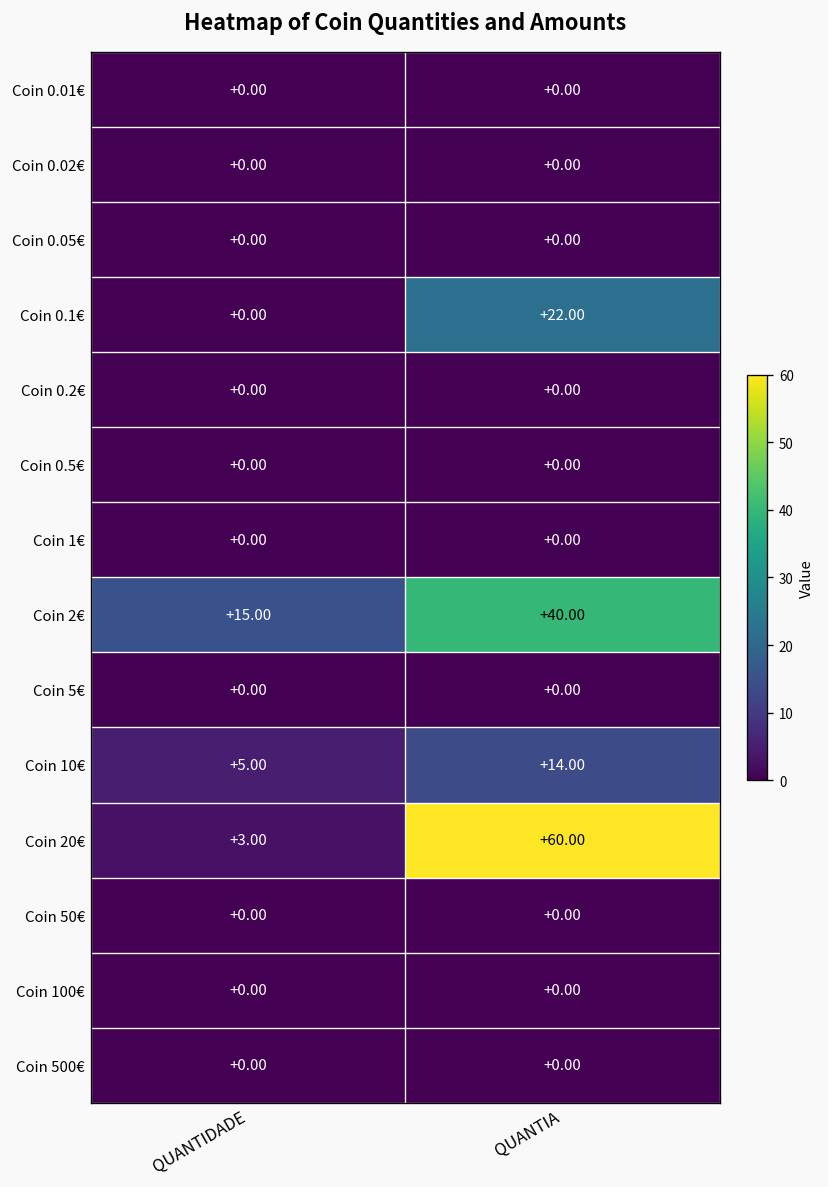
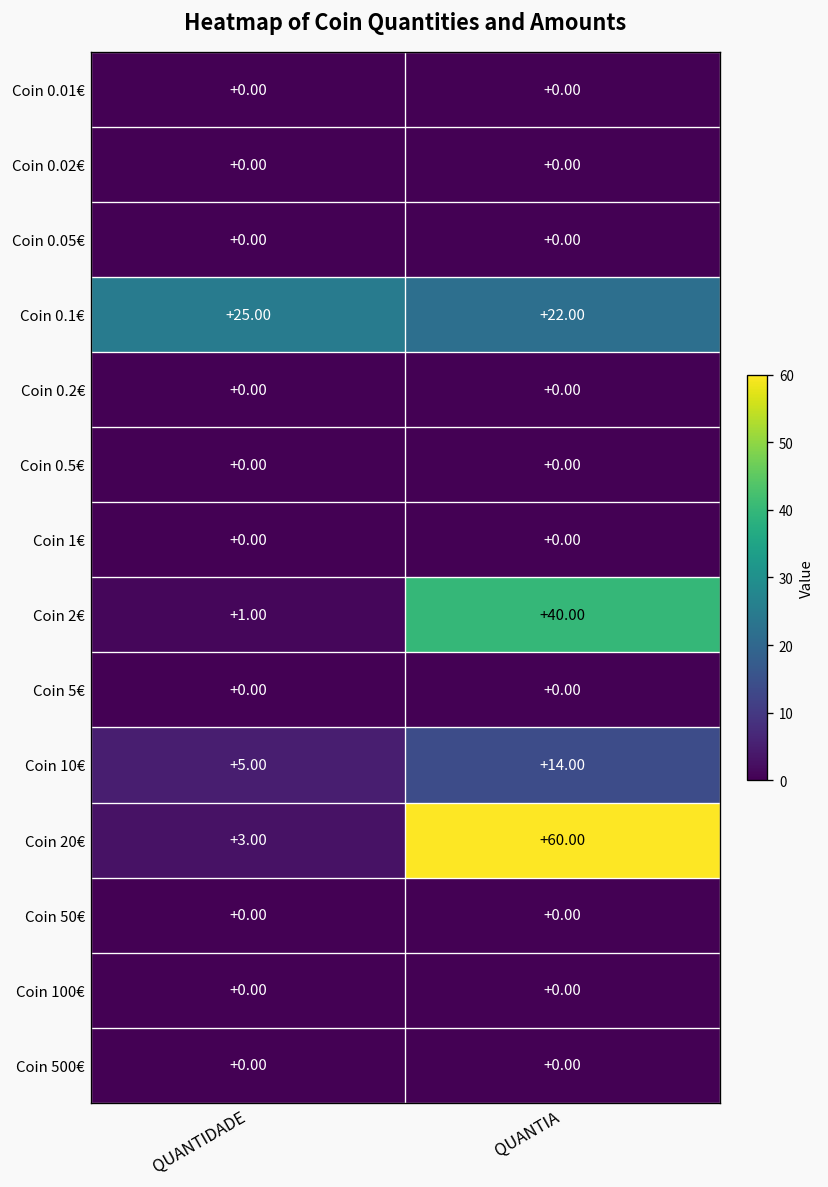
  {
    "Coin 0.01€": {
      "QUANTIDADE": "+0.00",
      "QUANTIA": "+0.00"
    },
    "Coin 0.02€": {
      "QUANTIDADE": "+0.00",
      "QUANTIA": "+0.00"
    },
    "Coin 0.05€": {
      "QUANTIDADE": "+0.00",
      "QUANTIA": "+0.00"
    },
    "Coin 0.1€": {
-     "QUANTIDADE": "+0.00",
+     "QUANTIDADE": "+25.00",
      "QUANTIA": "+22.00"
    },
    "Coin 0.2€": {
      "QUANTIDADE": "+0.00",
      "QUANTIA": "+0.00"
    },
    "Coin 0.5€": {
      "QUANTIDADE": "+0.00",
      "QUANTIA": "+0.00"
    },
    "Coin 1€": {
      "QUANTIDADE": "+0.00",
      "QUANTIA": "+0.00"
    },
    "Coin 2€": {
-     "QUANTIDADE": "+15.00",
+     "QUANTIDADE": "+1.00",
      "QUANTIA": "+40.00"
    },
    "Coin 5€": {
      "QUANTIDADE": "+0.00",
      "QUANTIA": "+0.00"
    },
    "Coin 10€": {
      "QUANTIDADE": "+5.00",
      "QUANTIA": "+14.00"
    },
    "Coin 20€": {
      "QUANTIDADE": "+3.00",
      "QUANTIA": "+60.00"
    },
    "Coin 50€": {
      "QUANTIDADE": "+0.00",
      "QUANTIA": "+0.00"
    },
    "Coin 100€": {
      "QUANTIDADE": "+0.00",
      "QUANTIA": "+0.00"
    },
    "Coin 500€": {
      "QUANTIDADE": "+0.00",
      "QUANTIA": "+0.00"
    }
  }
